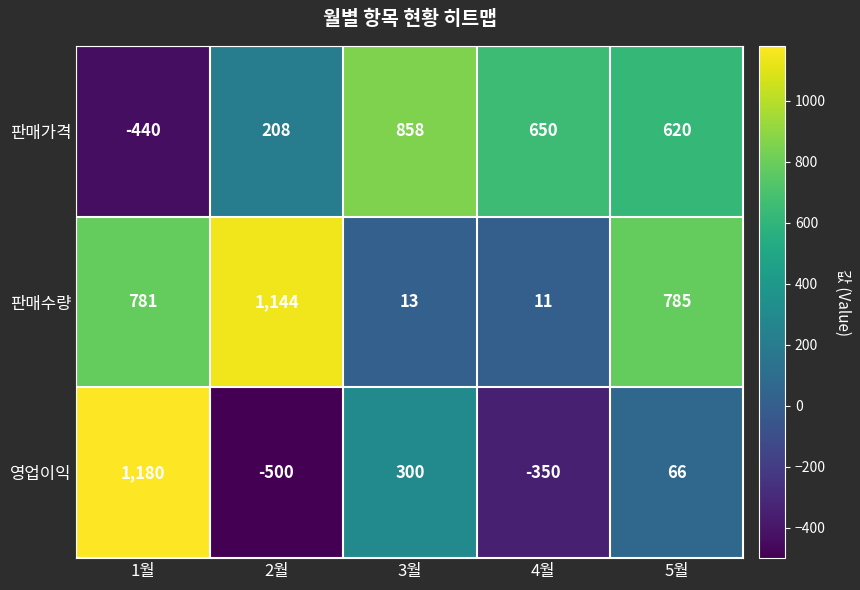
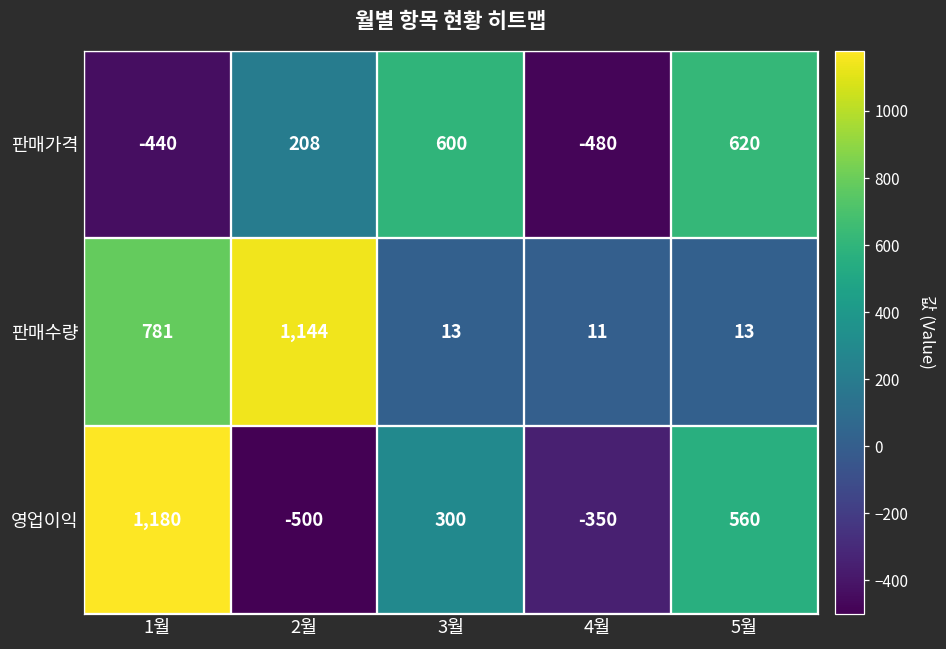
  {
    "판매가격": {
      "1월": "-440",
      "2월": "208",
-     "3월": "858",
-     "4월": "650",
+     "3월": "600",
+     "4월": "-480",
      "5월": "620"
    },
    "판매수량": {
      "1월": "781",
      "2월": "1,144",
      "3월": "13",
      "4월": "11",
-     "5월": "785"
+     "5월": "13"
    },
    "영업이익": {
      "1월": "1,180",
      "2월": "-500",
      "3월": "300",
      "4월": "-350",
-     "5월": "66"
+     "5월": "560"
    }
  }
